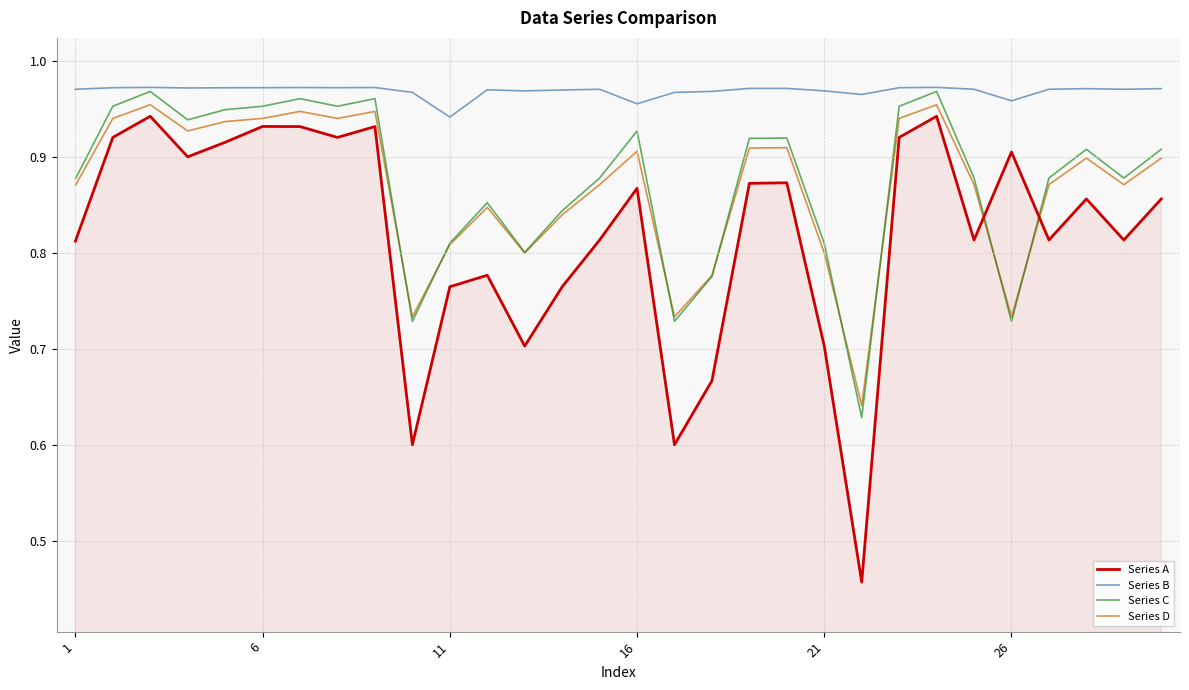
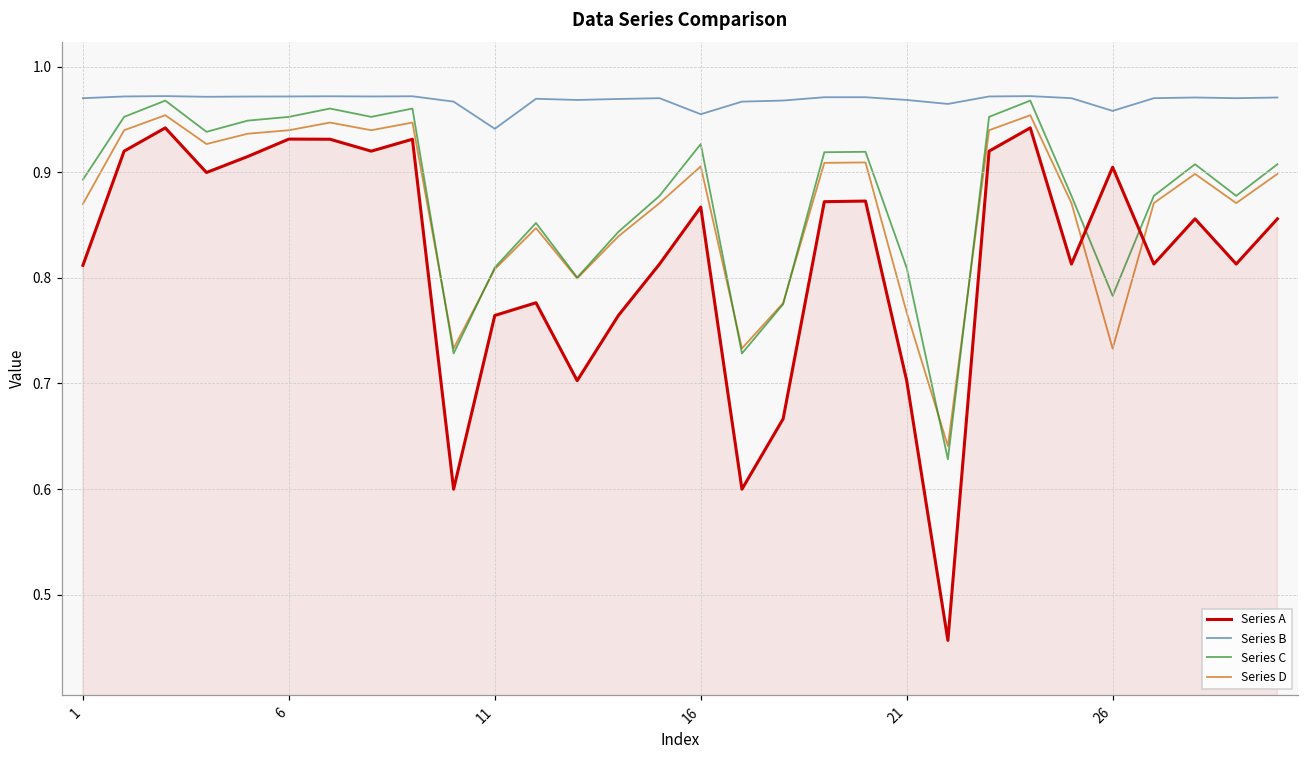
  {
    "Series A": {
      "1": 0.81,
      "6": 0.93,
      "11": 0.76,
      "16": 0.87,
      "21": 0.70,
      "26": 0.90
    },
    "Series B": {
      "1": 0.97,
      "6": 0.97,
      "11": 0.94,
      "16": 0.95,
      "21": 0.97,
      "26": 0.96
    },
    "Series C": {
-     "1": 0.88,
+     "1": 0.89,
      "6": 0.95,
      "16": 0.93,
      "21": 0.81,
-     "26": 0.73
+     "26": 0.78
    },
    "Series D": {
      "1": 0.87,
      "6": 0.94,
      "16": 0.91,
-     "21": 0.80,
+     "21": 0.77,
      "26": 0.73
    }
  }
